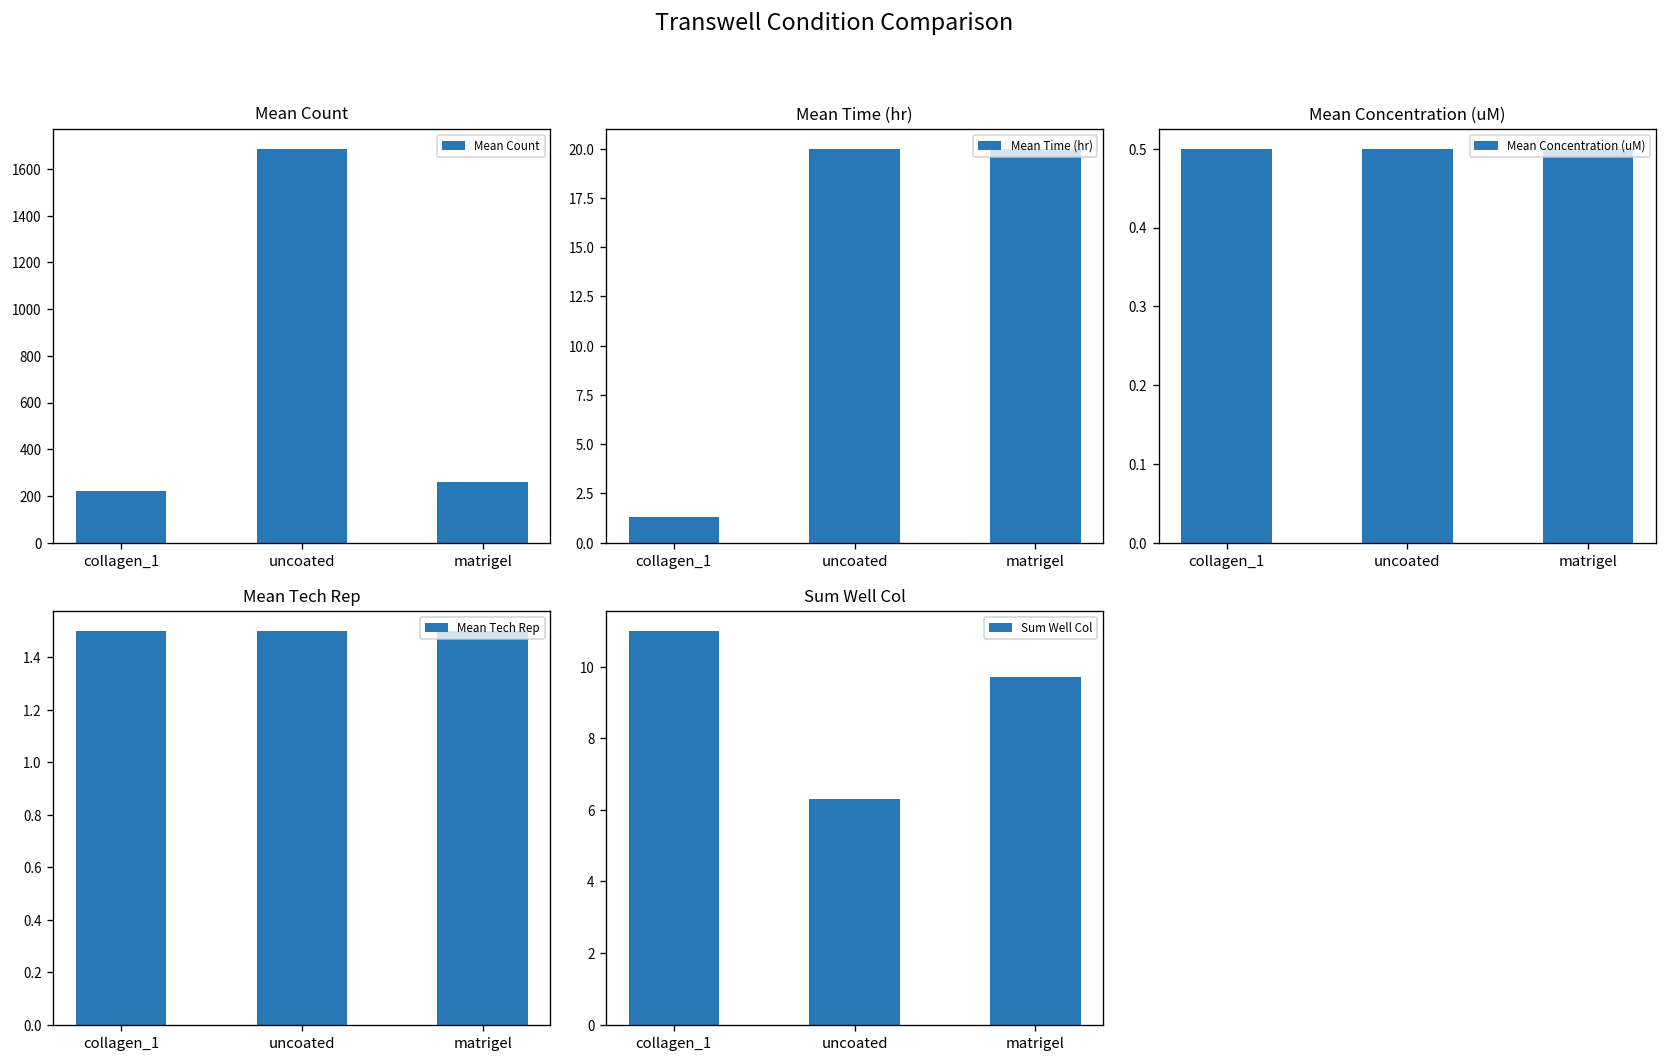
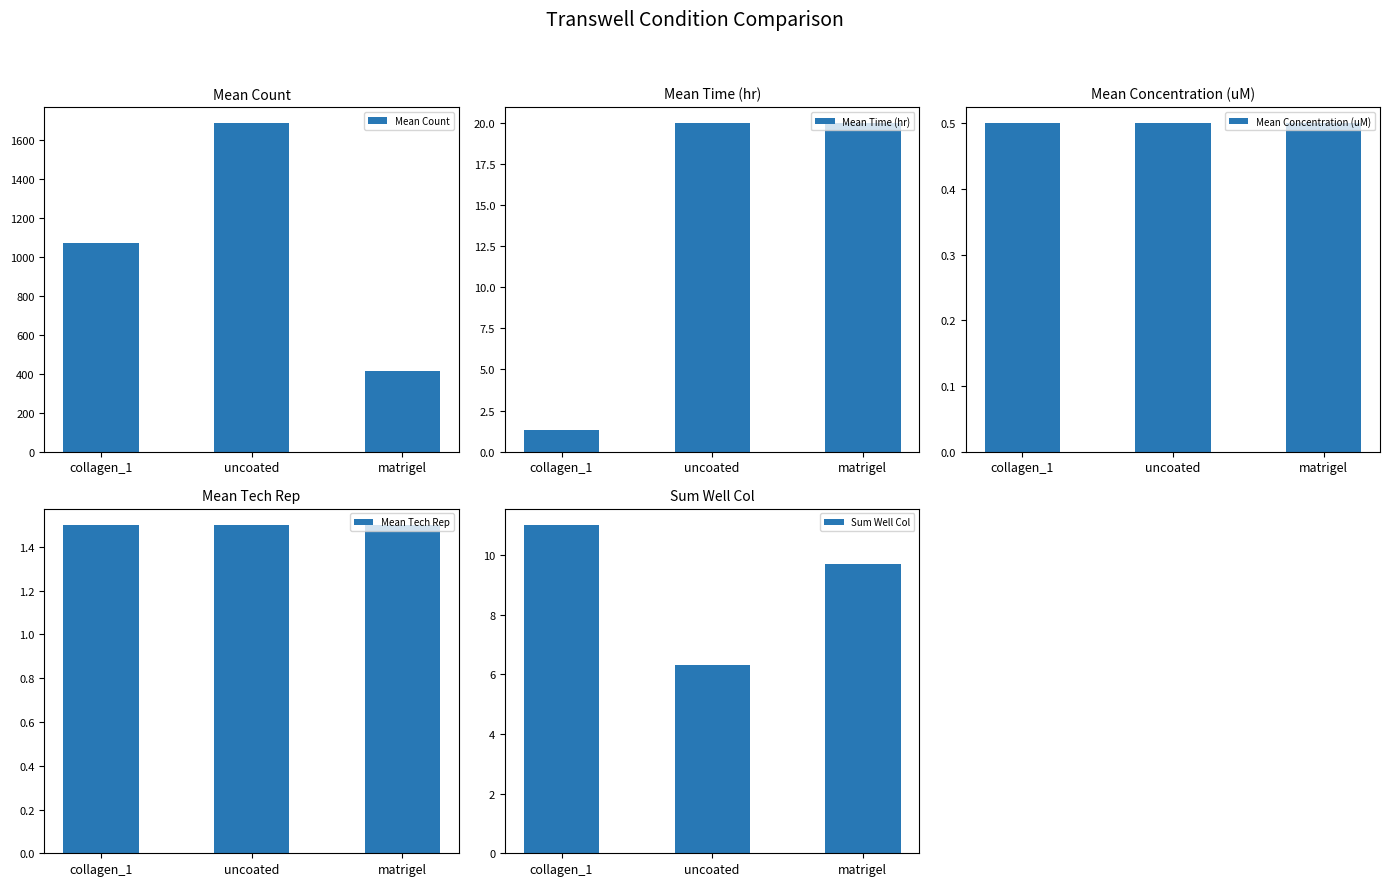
  {
    "Mean Count": {
-     "collagen_1": 220,
+     "collagen_1": 1070,
      "uncoated": 1690,
-     "matrigel": 260
+     "matrigel": 410
    },
    "Mean Time (hr)": {
      "collagen_1": 1.3,
      "uncoated": 20.0
    },
    "Mean Concentration (uM)": {
      "collagen_1": 0.50,
      "uncoated": 0.50
    },
    "Mean Tech Rep": {
      "collagen_1": 1.50,
      "uncoated": 1.50
    },
    "Sum Well Col": {
      "collagen_1": 11.0,
      "uncoated": 6.3,
      "matrigel": 9.7
    }
  }
